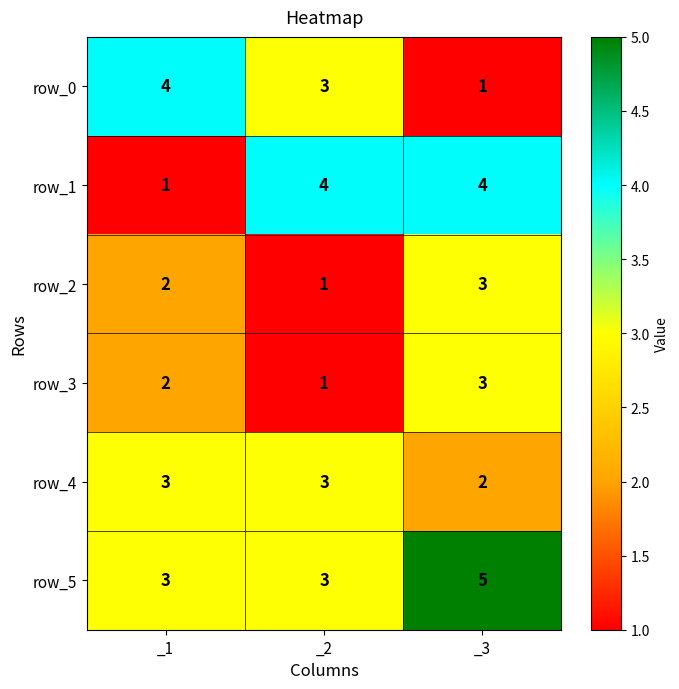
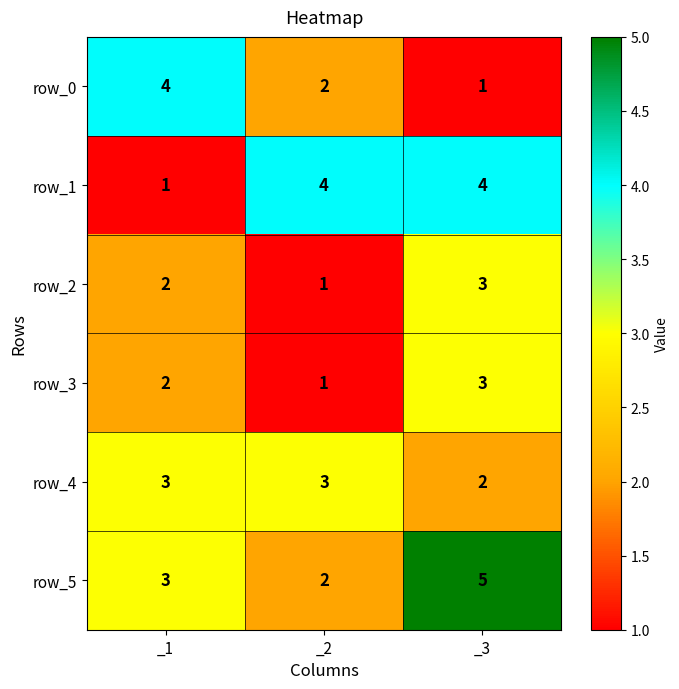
  {
    "row_0": {
      "_1": 4,
-     "_2": 3,
+     "_2": 2,
      "_3": 1
    },
    "row_1": {
      "_1": 1,
      "_2": 4,
      "_3": 4
    },
    "row_2": {
      "_1": 2,
      "_2": 1,
      "_3": 3
    },
    "row_3": {
      "_1": 2,
      "_2": 1,
      "_3": 3
    },
    "row_4": {
      "_1": 3,
      "_2": 3,
      "_3": 2
    },
    "row_5": {
      "_1": 3,
-     "_2": 3,
+     "_2": 2,
      "_3": 5
    }
  }
